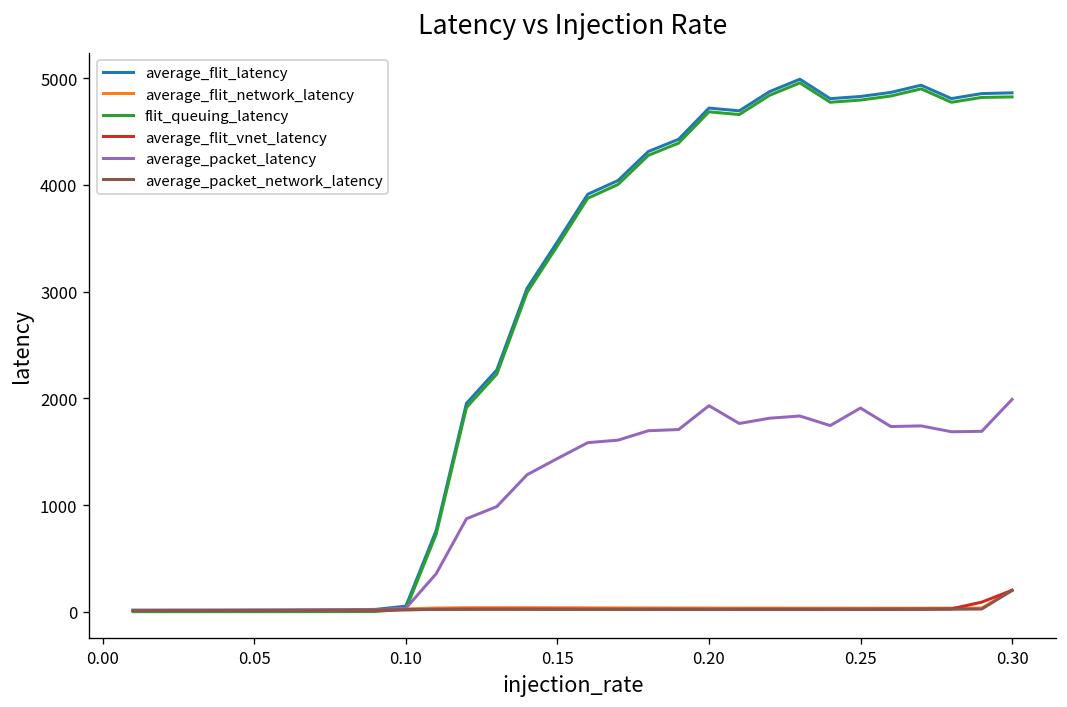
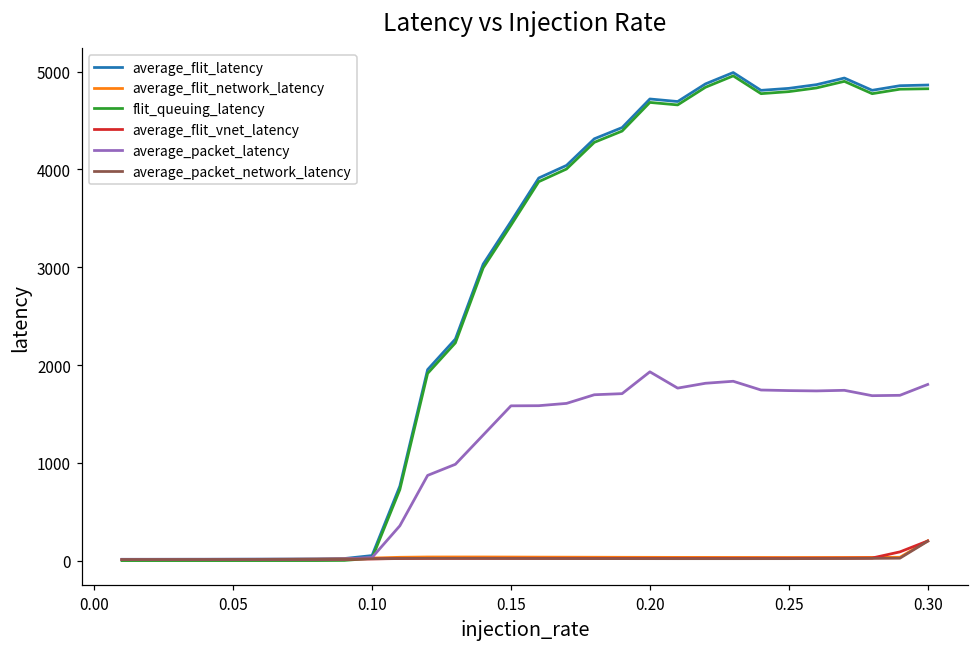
  {
    "average_flit_latency": {
      "0.15": 3500,
      "0.20": 4700,
      "0.25": 4800,
      "0.30": 4900
    },
    "flit_queuing_latency": {
      "0.15": 3400,
      "0.20": 4700,
      "0.25": 4800,
      "0.30": 4800
    },
    "average_packet_latency": {
-     "0.15": 1400,
+     "0.15": 1600,
      "0.20": 1900,
-     "0.25": 1900,
-     "0.30": 2000
+     "0.25": 1700,
+     "0.30": 1800
    }
  }
